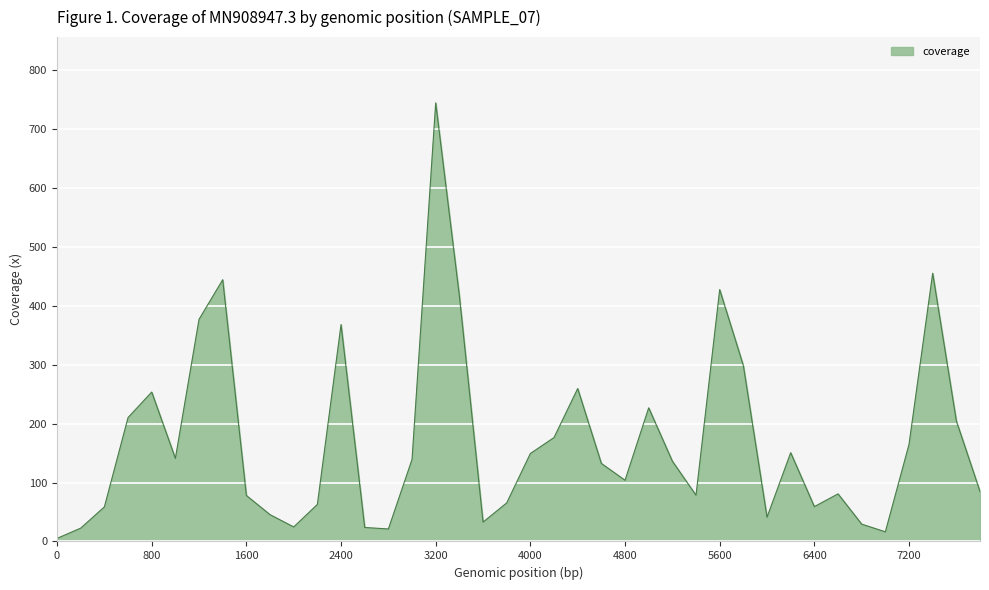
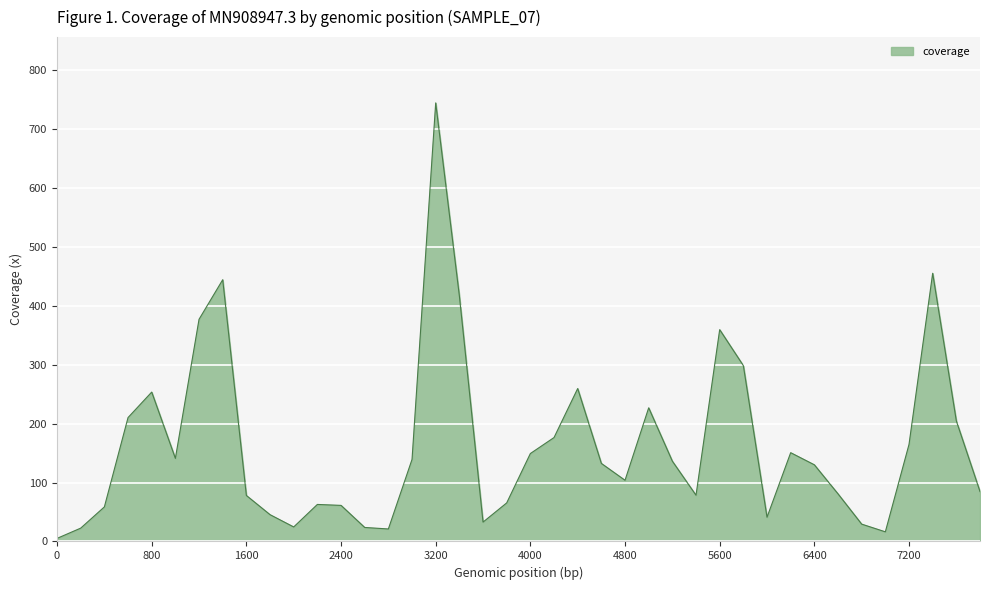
  {
    "0": 10,
    "800": 250,
    "1600": 80,
-   "2400": 370,
+   "2400": 60,
    "3200": 740,
    "4000": 150,
    "4800": 100,
-   "5600": 430,
-   "6400": 60,
+   "5600": 360,
+   "6400": 130,
    "7200": 160
  }
